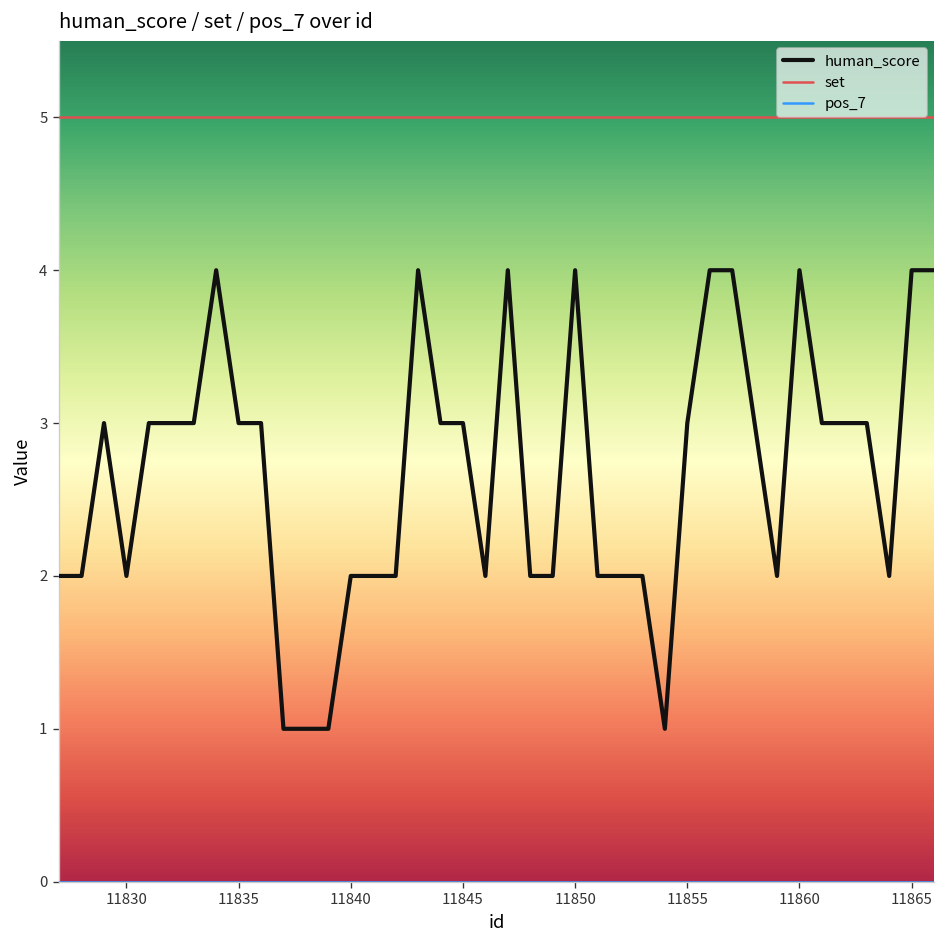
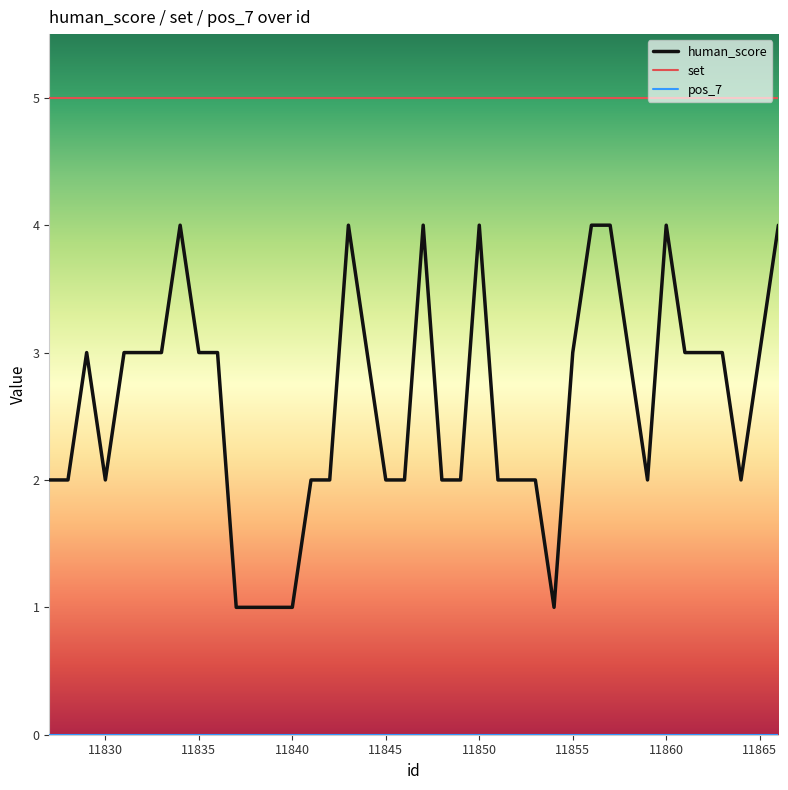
  {
    "human_score": {
      "11830": 2,
      "11835": 3,
-     "11840": 2,
-     "11845": 3,
+     "11840": 1,
+     "11845": 2,
      "11850": 4,
      "11855": 3,
      "11860": 4,
-     "11865": 4
+     "11865": 3
    },
    "set": {
      "11830": 5,
      "11835": 5,
      "11840": 5,
      "11845": 5,
      "11850": 5,
      "11855": 5
    },
    "pos_7": {
      "11830": 0,
      "11835": 0,
      "11840": 0,
      "11845": 0,
      "11850": 0,
      "11855": 0,
      "11860": 0,
      "11865": 0
    }
  }
